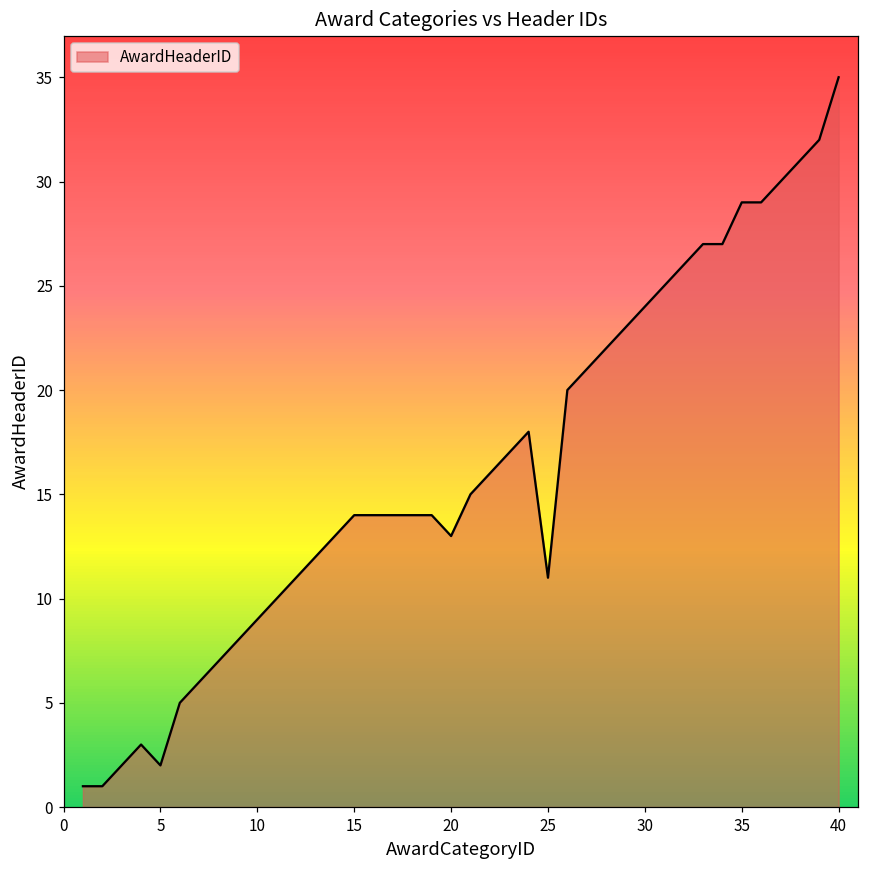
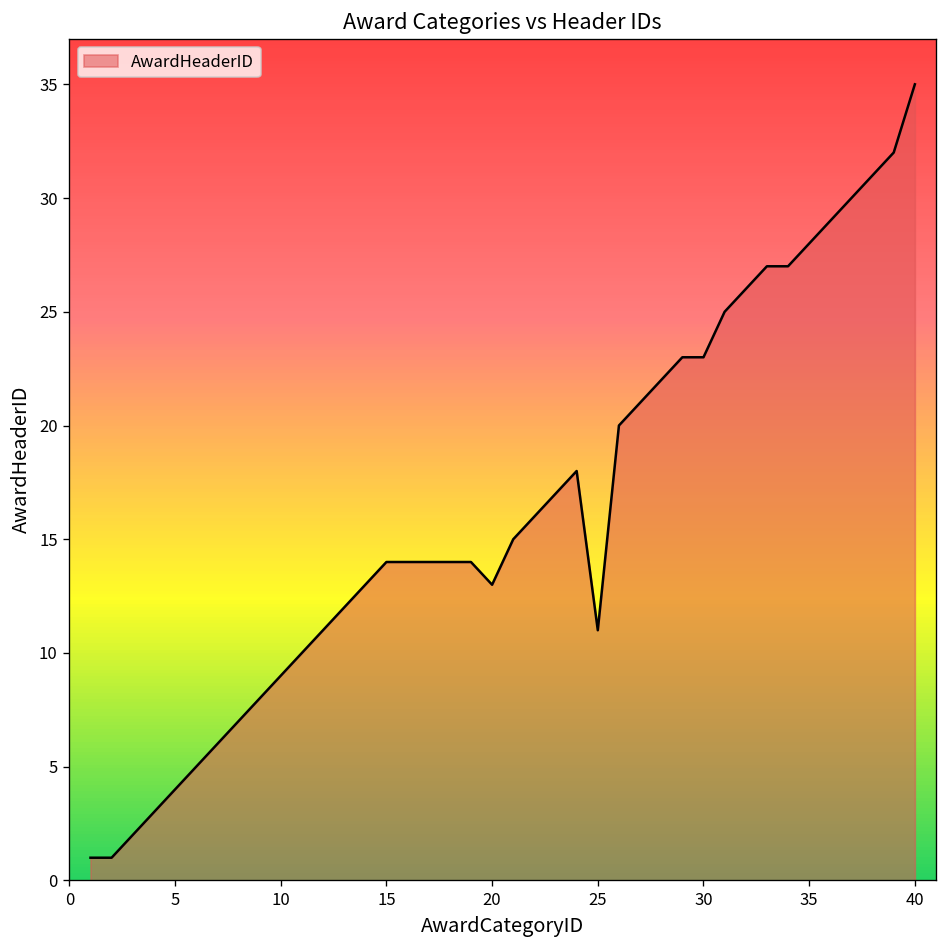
  {
-   "5": 2,
+   "5": 4,
    "10": 9,
    "15": 14,
    "20": 13,
    "25": 11,
-   "30": 24,
-   "35": 29,
+   "30": 23,
+   "35": 28,
    "40": 35
  }
